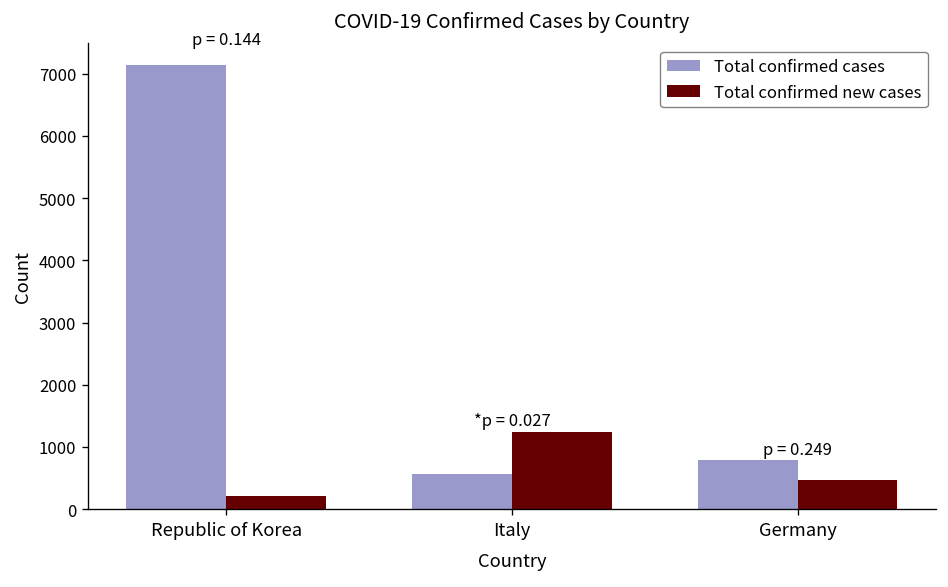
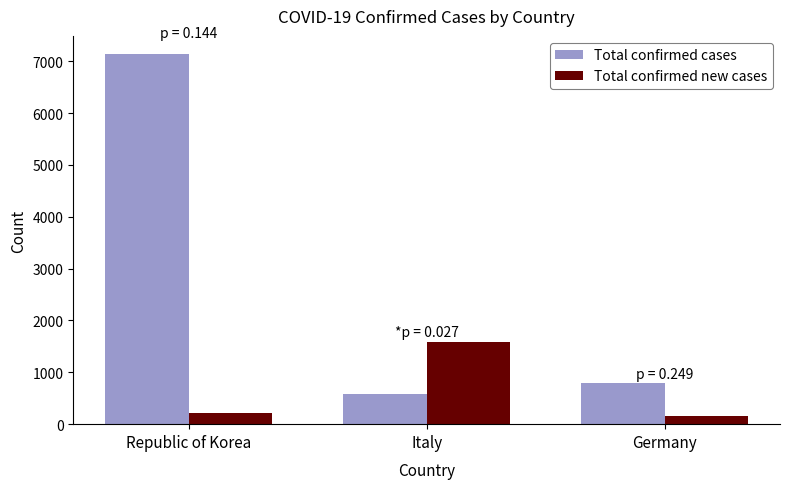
  {
    "Total confirmed cases": {
      "Italy": 600
    },
    "Total confirmed new cases": {
      "Republic of Korea": 200,
-     "Italy": 1200,
-     "Germany": 500
+     "Italy": 1600,
+     "Germany": 200
    }
  }
